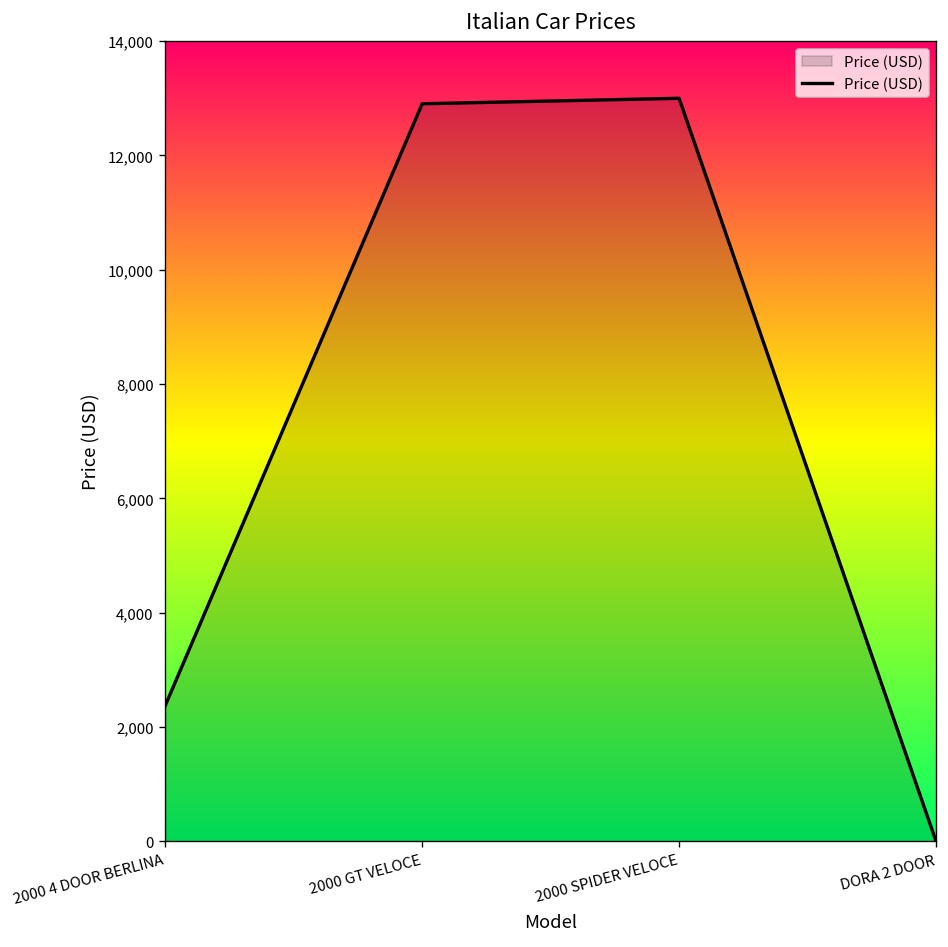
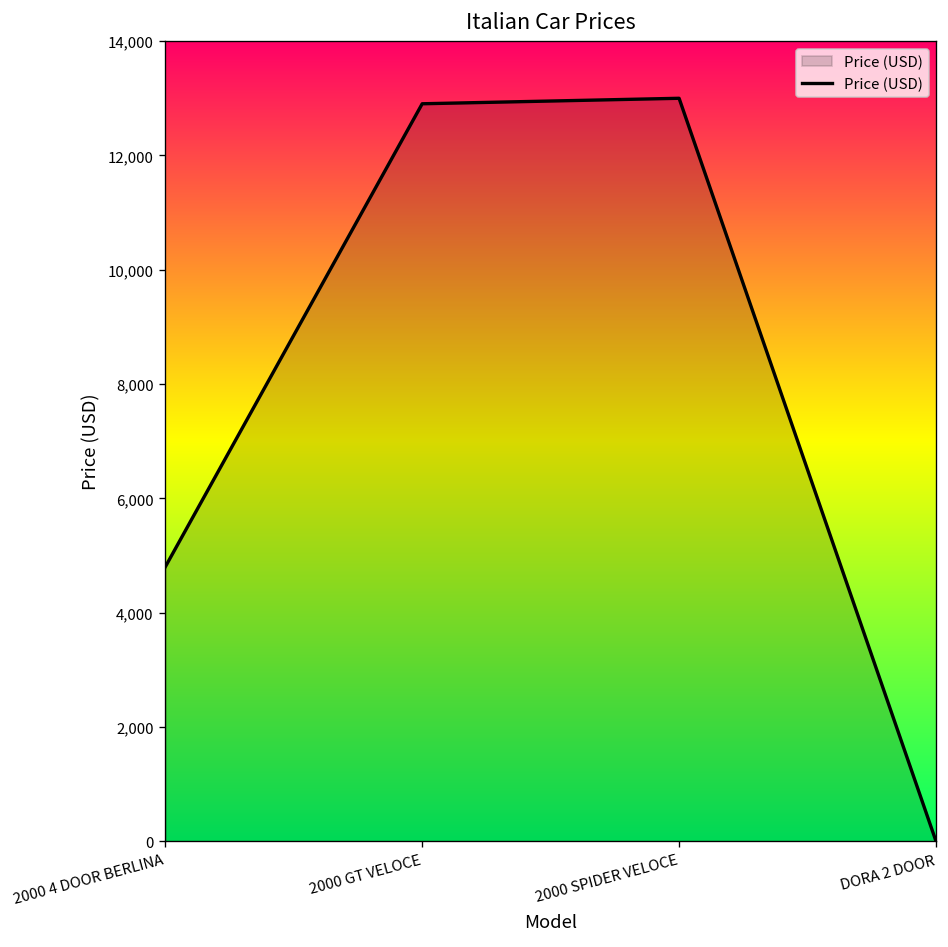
  {
-   "2000 4 DOOR BERLINA": "2,400",
+   "2000 4 DOOR BERLINA": "4,800",
    "2000 GT VELOCE": "12,900",
    "2000 SPIDER VELOCE": "13,000",
    "DORA 2 DOOR": "0"
  }
